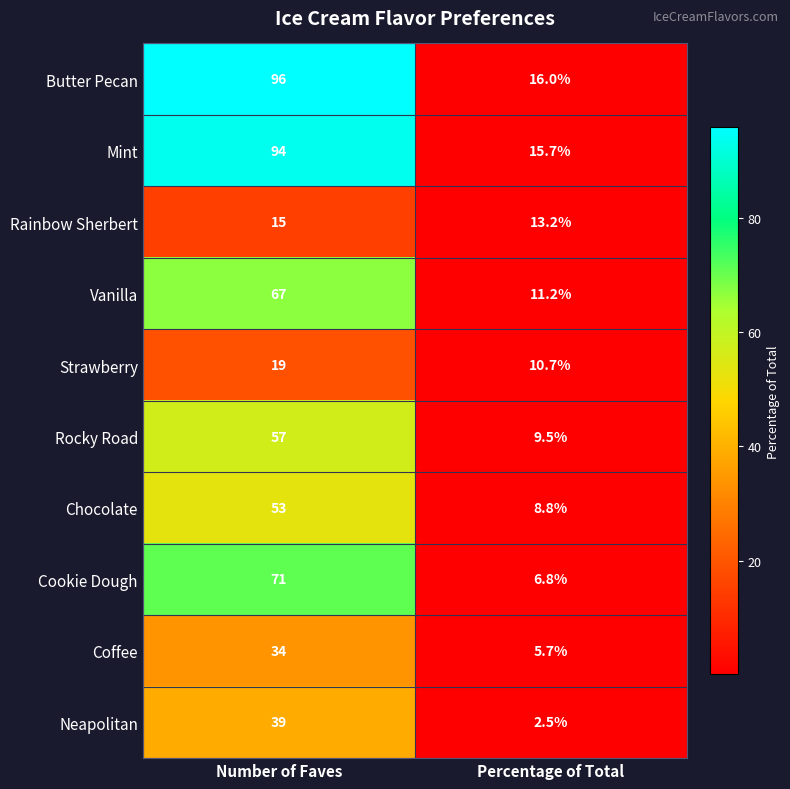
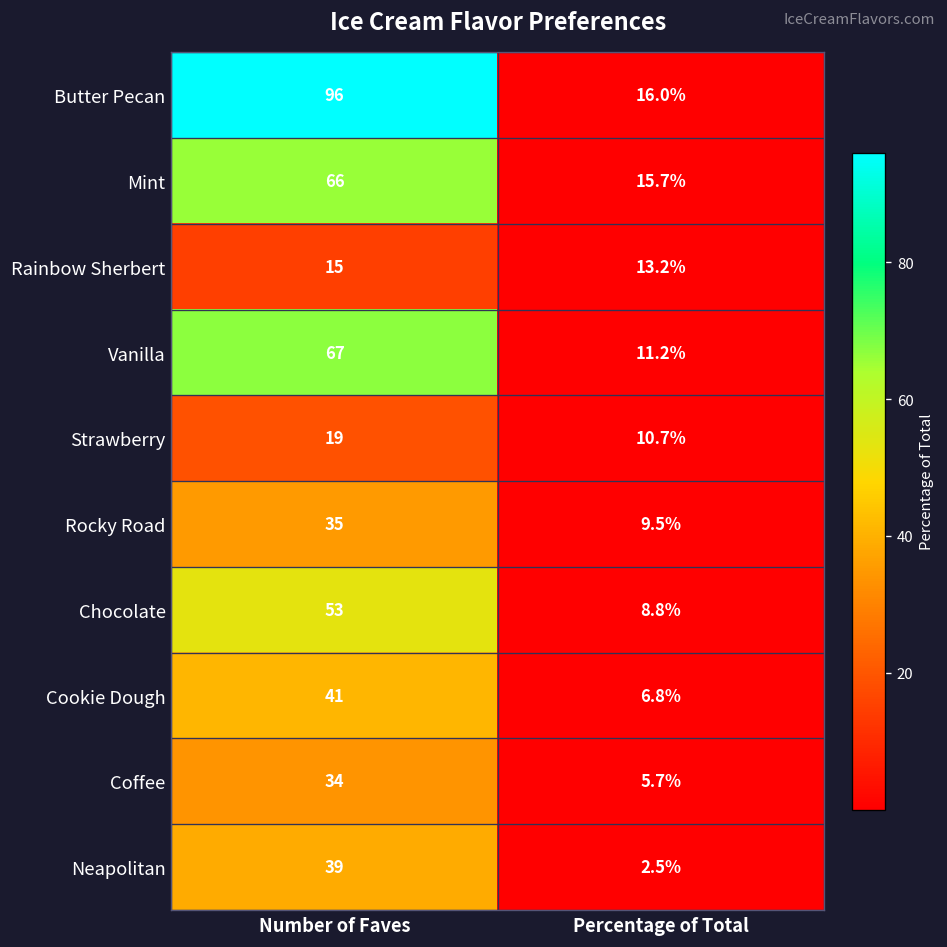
  {
    "Butter Pecan": {
      "Number of Faves": "96",
      "Percentage of Total": "16.0%"
    },
    "Mint": {
-     "Number of Faves": "94",
+     "Number of Faves": "66",
      "Percentage of Total": "15.7%"
    },
    "Rainbow Sherbert": {
      "Number of Faves": "15",
      "Percentage of Total": "13.2%"
    },
    "Vanilla": {
      "Number of Faves": "67",
      "Percentage of Total": "11.2%"
    },
    "Strawberry": {
      "Number of Faves": "19",
      "Percentage of Total": "10.7%"
    },
    "Rocky Road": {
-     "Number of Faves": "57",
+     "Number of Faves": "35",
      "Percentage of Total": "9.5%"
    },
    "Chocolate": {
      "Number of Faves": "53",
      "Percentage of Total": "8.8%"
    },
    "Cookie Dough": {
-     "Number of Faves": "71",
+     "Number of Faves": "41",
      "Percentage of Total": "6.8%"
    },
    "Coffee": {
      "Number of Faves": "34",
      "Percentage of Total": "5.7%"
    },
    "Neapolitan": {
      "Number of Faves": "39",
      "Percentage of Total": "2.5%"
    }
  }
